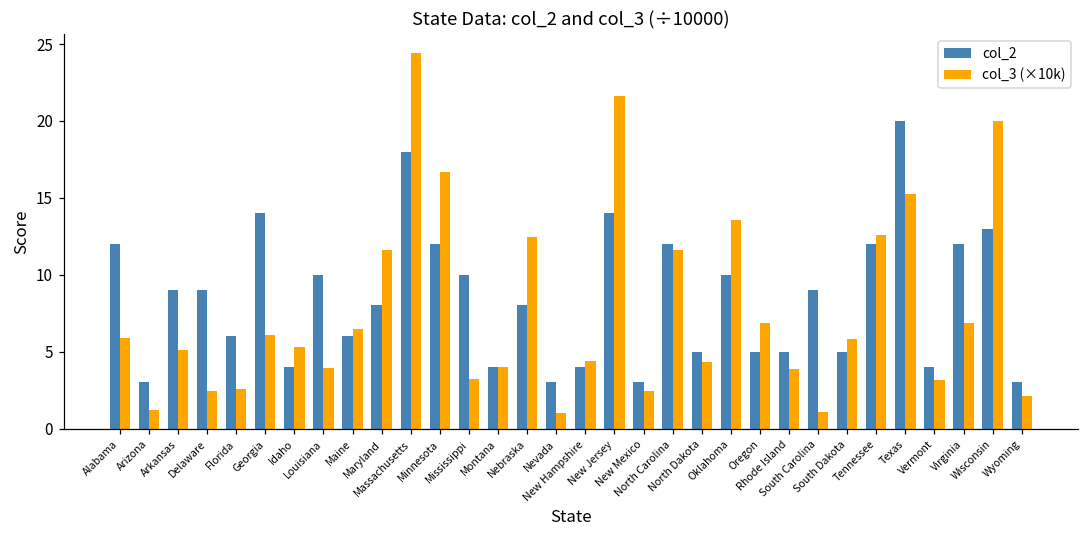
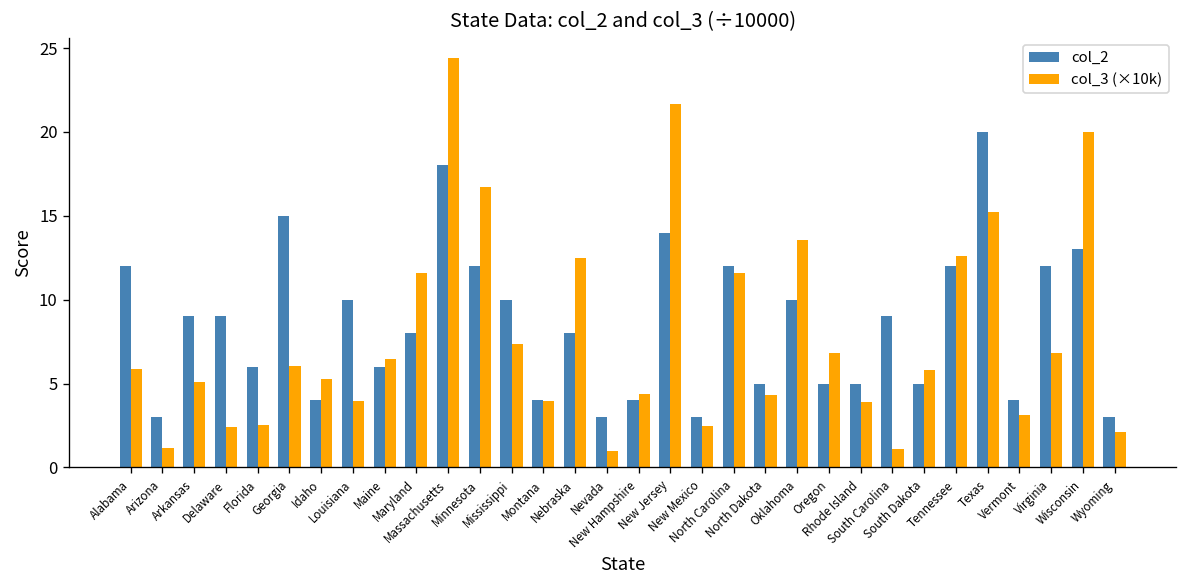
  {
    "col_2": {
      "Alabama": 12,
      "Arizona": 3,
      "Arkansas": 9,
      "Delaware": 9,
      "Florida": 6,
-     "Georgia": 14,
+     "Georgia": 15,
      "Idaho": 4,
      "Louisiana": 10,
      "Maine": 6,
      "Maryland": 8,
      "Massachusetts": 18,
      "Minnesota": 12,
      "Mississippi": 10,
      "Montana": 4,
      "Nebraska": 8,
      "Nevada": 3,
      "New Hampshire": 4,
      "New Jersey": 14,
      "New Mexico": 3,
      "North Carolina": 12,
      "North Dakota": 5,
      "Oklahoma": 10,
      "Oregon": 5,
      "Rhode Island": 5,
      "South Carolina": 9,
      "South Dakota": 5,
      "Tennessee": 12,
      "Texas": 20,
      "Vermont": 4,
      "Virginia": 12,
      "Wisconsin": 13,
      "Wyoming": 3
    },
    "col_3 (×10k)": {
      "Alabama": 5.9,
      "Arizona": 1.2,
      "Arkansas": 5.1,
      "Delaware": 2.4,
      "Florida": 2.5,
      "Georgia": 6.1,
      "Idaho": 5.3,
      "Louisiana": 4.0,
      "Maine": 6.5,
      "Maryland": 11.6,
      "Massachusetts": 24.4,
      "Minnesota": 16.7,
-     "Mississippi": 3.2,
+     "Mississippi": 7.3,
      "Montana": 4.0,
      "Nebraska": 12.5,
      "Nevada": 1.0,
      "New Hampshire": 4.4,
      "New Jersey": 21.6,
      "New Mexico": 2.5,
      "North Carolina": 11.6,
      "North Dakota": 4.3,
      "Oklahoma": 13.5,
      "Oregon": 6.9,
      "Rhode Island": 3.9,
      "South Carolina": 1.1,
      "South Dakota": 5.8,
      "Tennessee": 12.6,
      "Texas": 15.3,
      "Vermont": 3.1,
      "Virginia": 6.8,
      "Wisconsin": 20.0,
      "Wyoming": 2.1
    }
  }
